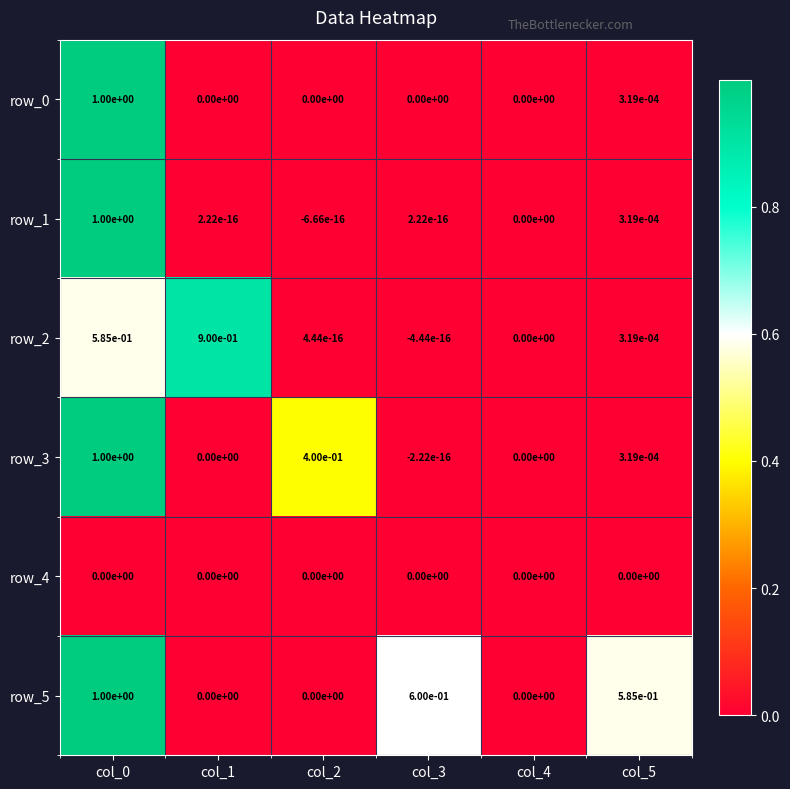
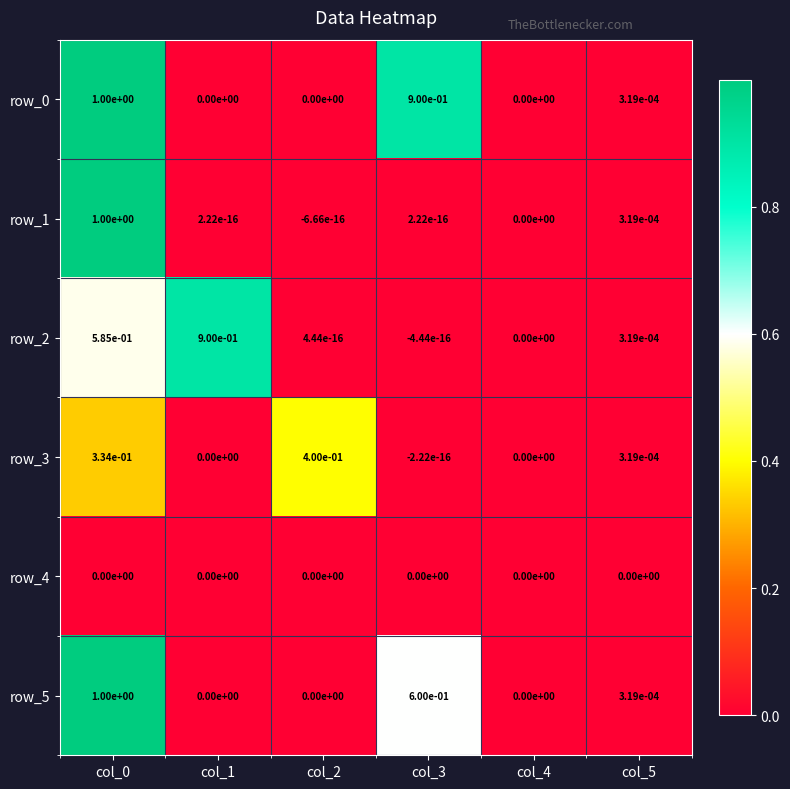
  {
    "row_0": {
      "col_0": "1.00e+00",
      "col_1": "0.00e+00",
      "col_2": "0.00e+00",
-     "col_3": "0.00e+00",
+     "col_3": "9.00e-01",
      "col_4": "0.00e+00",
      "col_5": "3.19e-04"
    },
    "row_1": {
      "col_0": "1.00e+00",
      "col_1": "2.22e-16",
      "col_2": "-6.66e-16",
      "col_3": "2.22e-16",
      "col_4": "0.00e+00",
      "col_5": "3.19e-04"
    },
    "row_2": {
      "col_0": "5.85e-01",
      "col_1": "9.00e-01",
      "col_2": "4.44e-16",
      "col_3": "-4.44e-16",
      "col_4": "0.00e+00",
      "col_5": "3.19e-04"
    },
    "row_3": {
-     "col_0": "1.00e+00",
+     "col_0": "3.34e-01",
      "col_1": "0.00e+00",
      "col_2": "4.00e-01",
      "col_3": "-2.22e-16",
      "col_4": "0.00e+00",
      "col_5": "3.19e-04"
    },
    "row_4": {
      "col_0": "0.00e+00",
      "col_1": "0.00e+00",
      "col_2": "0.00e+00",
      "col_3": "0.00e+00",
      "col_4": "0.00e+00",
      "col_5": "0.00e+00"
    },
    "row_5": {
      "col_0": "1.00e+00",
      "col_1": "0.00e+00",
      "col_2": "0.00e+00",
      "col_3": "6.00e-01",
      "col_4": "0.00e+00",
-     "col_5": "5.85e-01"
+     "col_5": "3.19e-04"
    }
  }
